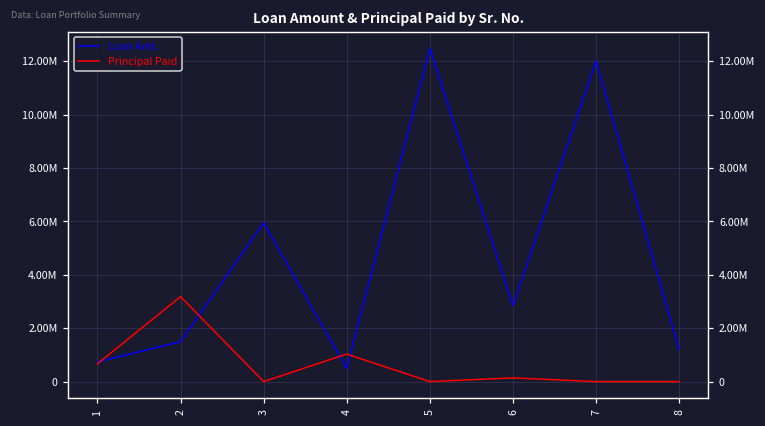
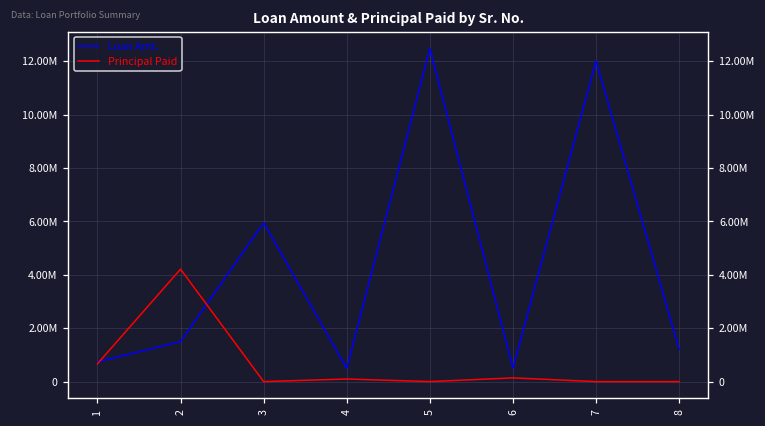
  {
    "Loan Amt.": {
      "2": 1500000,
      "3": 6000000,
      "4": 500000,
      "5": 12500000,
-     "6": 2800000,
+     "6": 500000,
      "7": 12000000,
      "8": 1200000
    },
    "Principal Paid": {
-     "2": 3200000,
+     "2": 4200000,
      "3": 0,
-     "4": 1000000,
+     "4": 100000,
      "5": 0,
      "6": 100000,
      "7": 0,
      "8": 0
    }
  }
